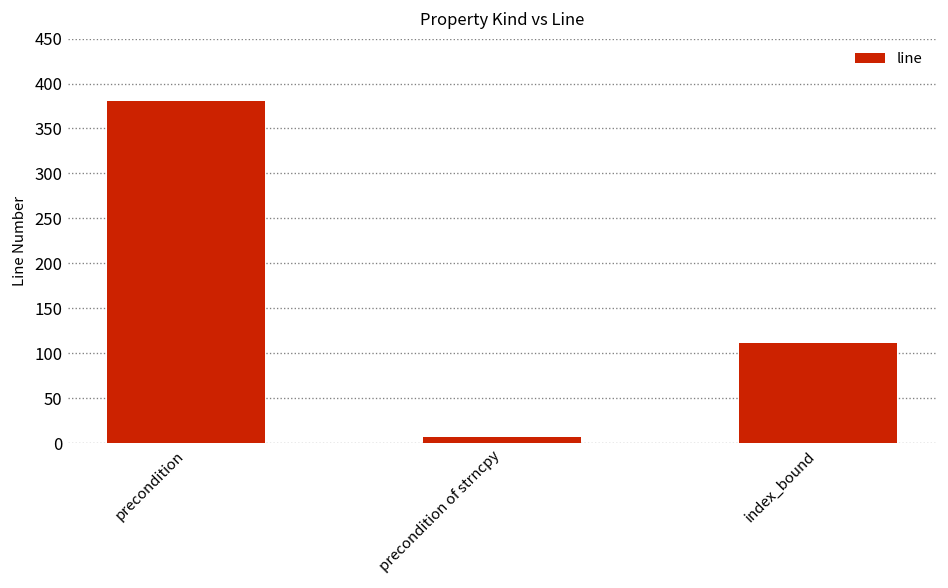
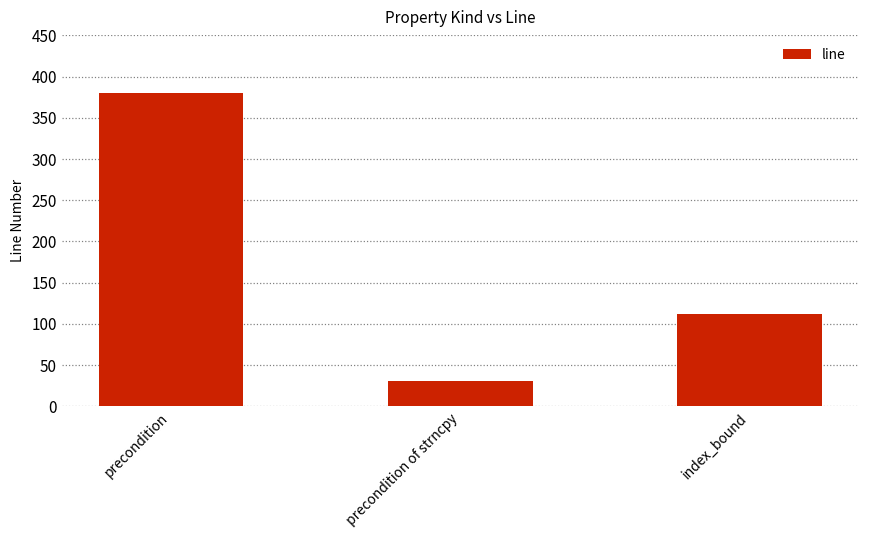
  {
    "precondition": 380,
-   "precondition of strncpy": 10,
+   "precondition of strncpy": 30,
    "index_bound": 110
  }
